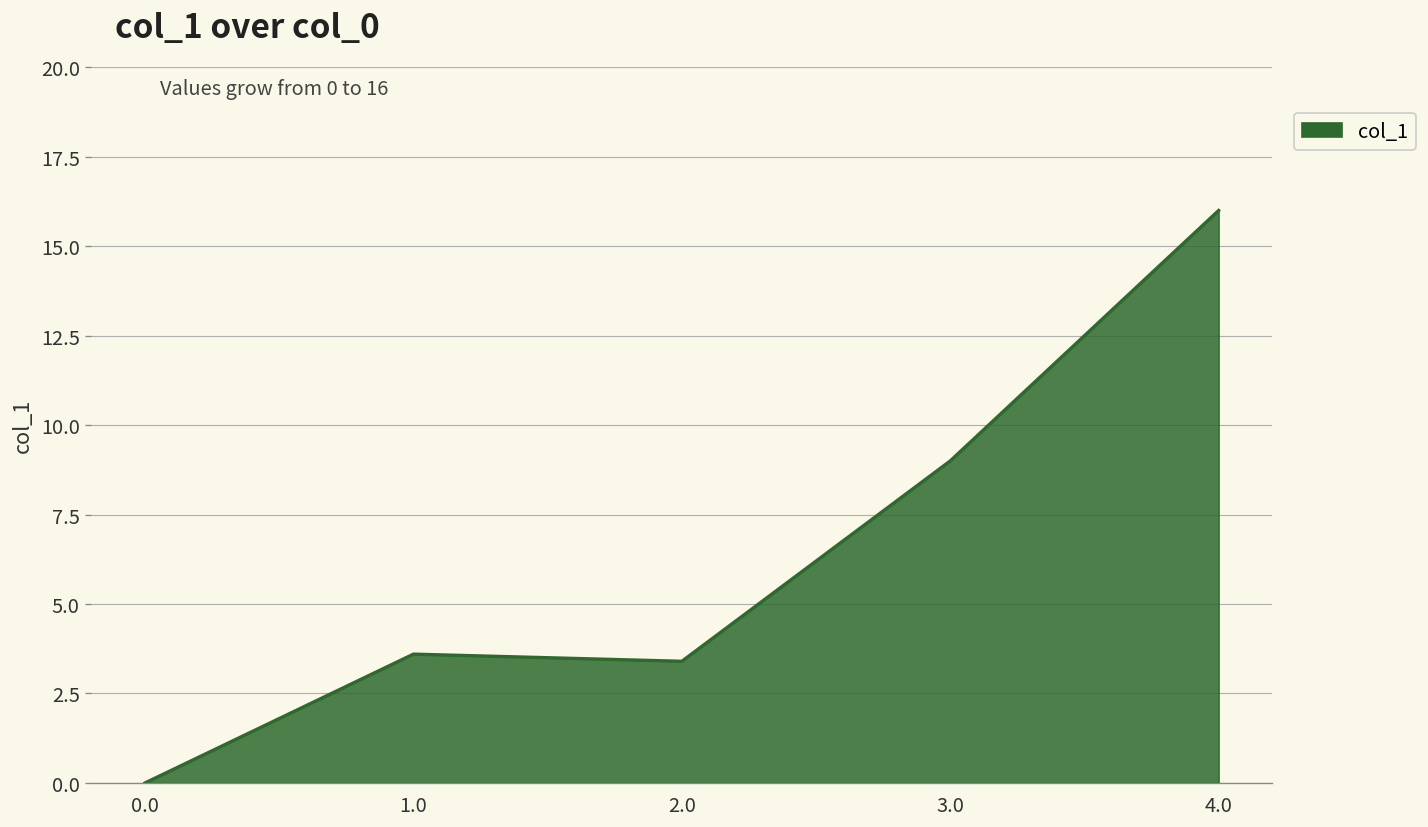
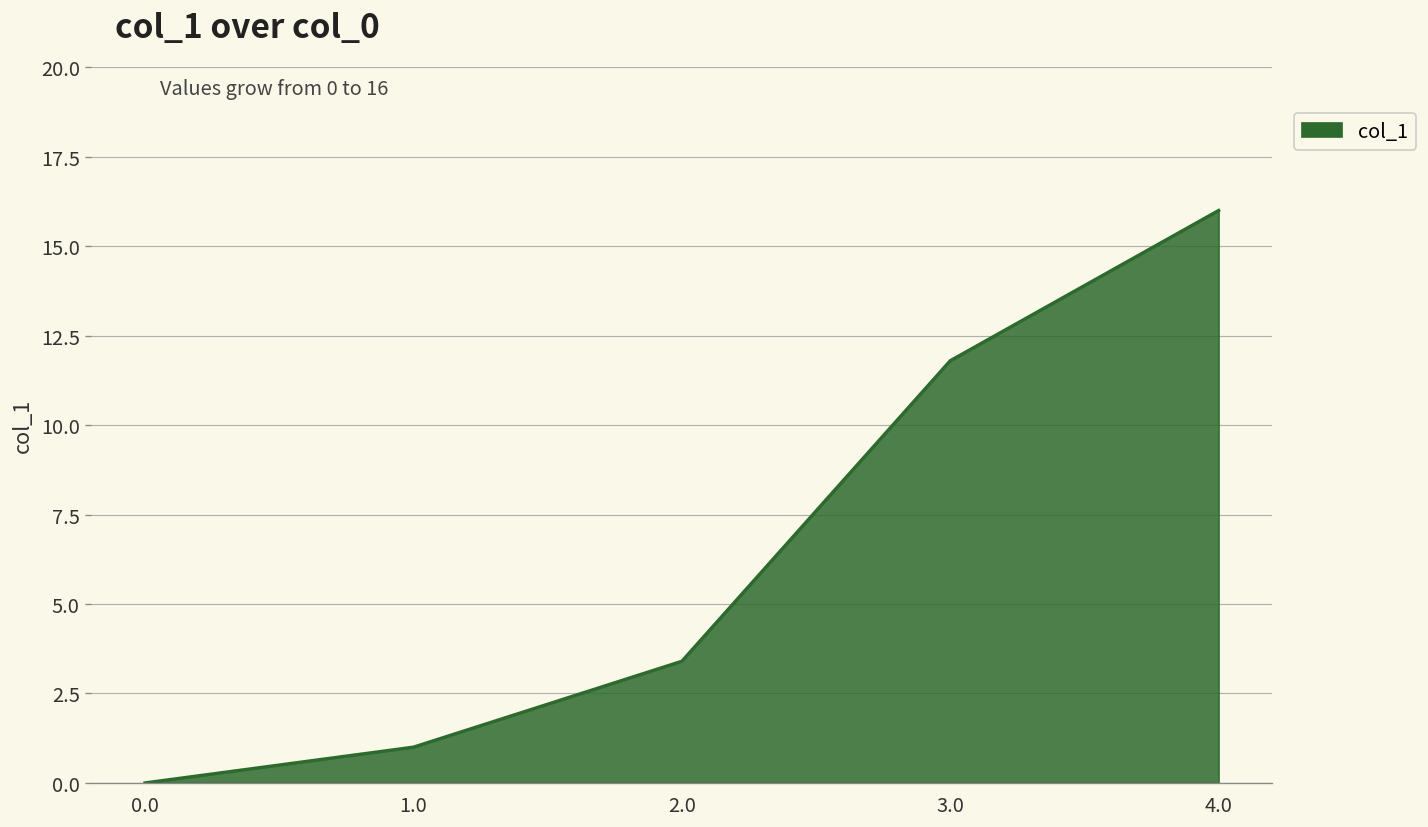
  {
    "0.0": 0.0,
-   "1.0": 3.6,
+   "1.0": 1.0,
    "2.0": 3.4,
-   "3.0": 9.0,
+   "3.0": 11.8,
    "4.0": 16.0
  }
